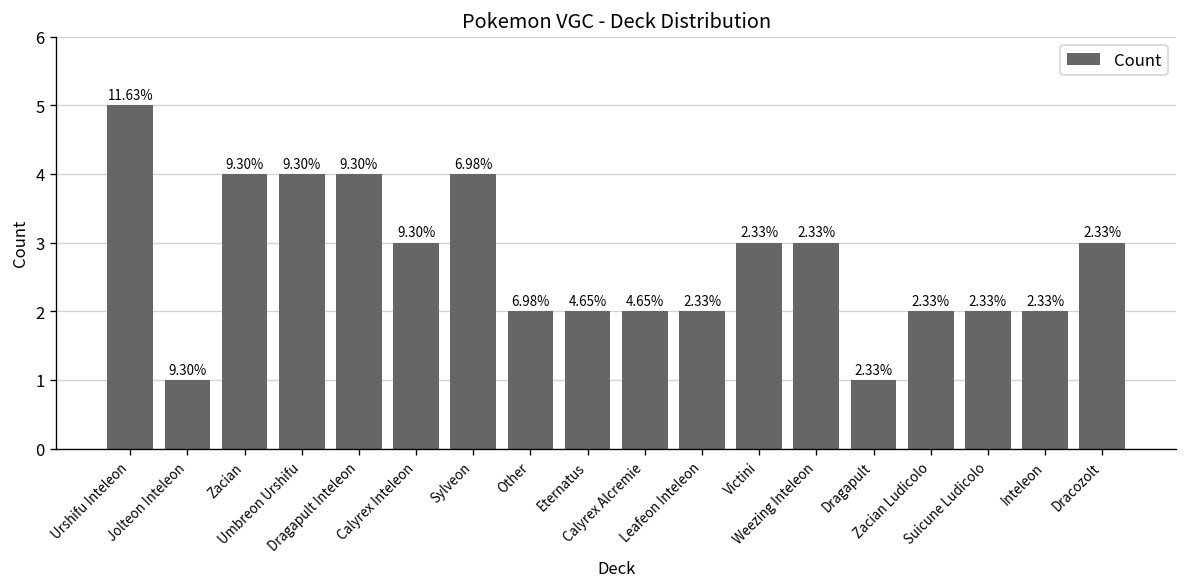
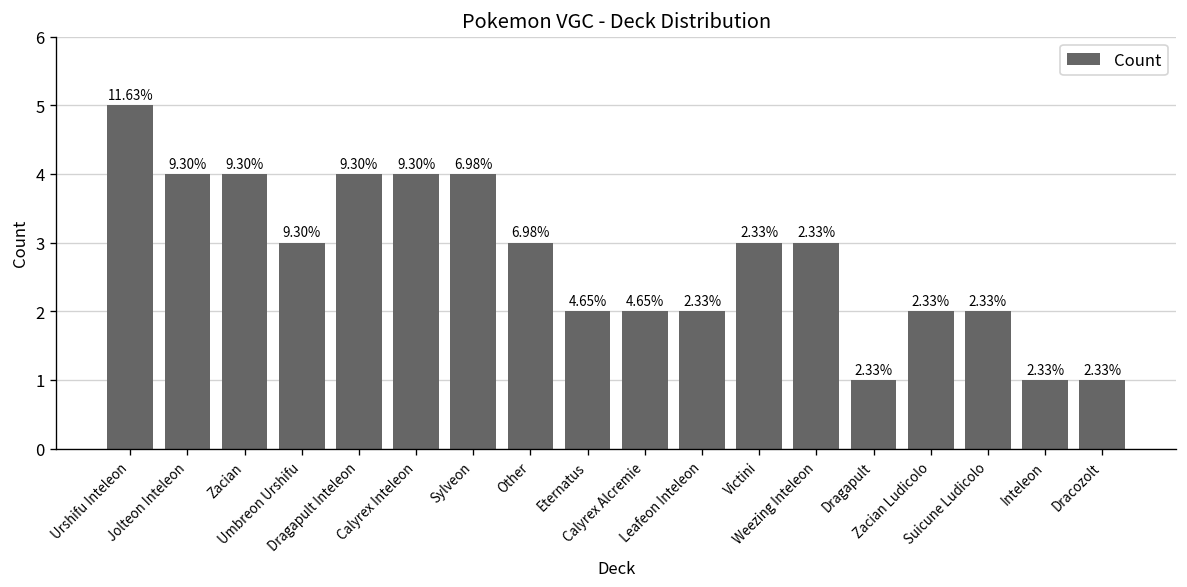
  {
-   "Jolteon Inteleon": 1,
-   "Umbreon Urshifu": 4,
-   "Calyrex Inteleon": 3,
-   "Other": 2,
-   "Inteleon": 2,
-   "Dracozolt": 3
+   "Jolteon Inteleon": 4,
+   "Umbreon Urshifu": 3,
+   "Calyrex Inteleon": 4,
+   "Other": 3,
+   "Inteleon": 1,
+   "Dracozolt": 1
  }
